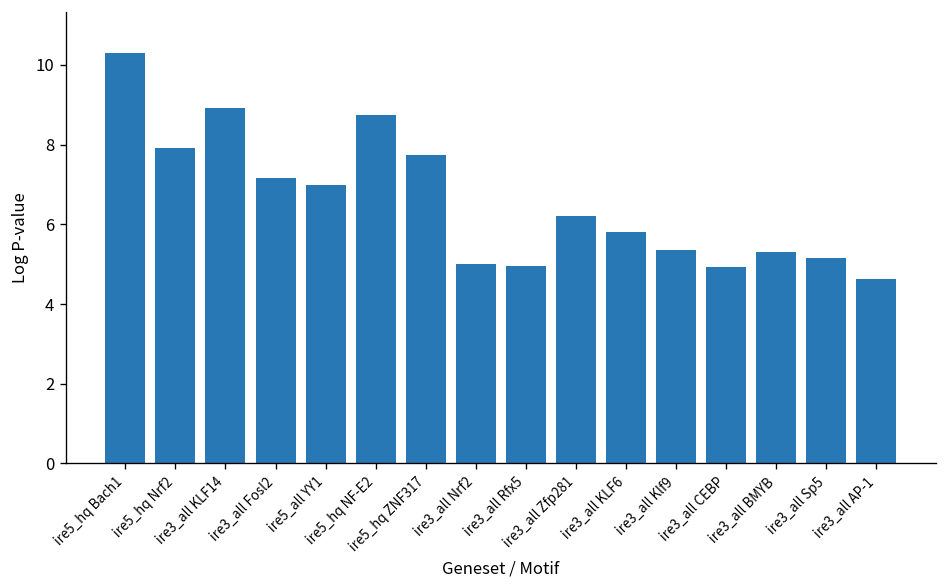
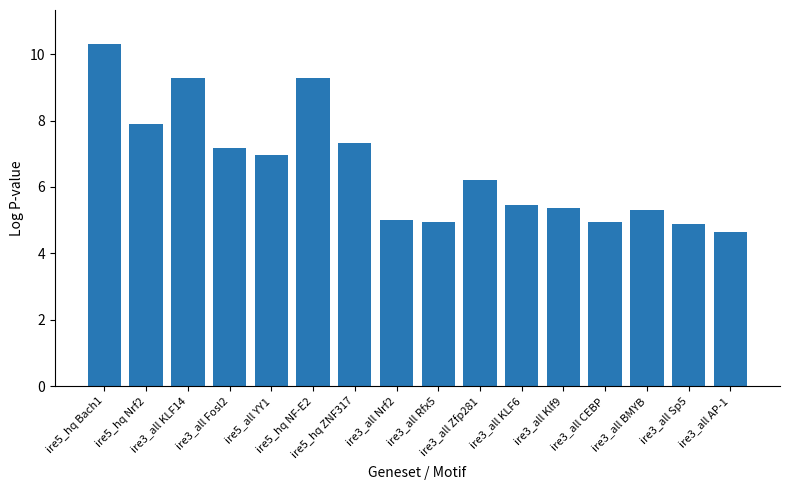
  {
    "ire5_hq Bach1": 10.3,
    "ire5_hq Nrf2": 7.9,
-   "ire3_all KLF14": 8.9,
+   "ire3_all KLF14": 9.3,
    "ire3_all Fosl2": 7.2,
    "ire5_all YY1": 7.0,
-   "ire5_hq NF-E2": 8.7,
-   "ire5_hq ZNF317": 7.7,
+   "ire5_hq NF-E2": 9.3,
+   "ire5_hq ZNF317": 7.3,
    "ire3_all Nrf2": 5.0,
    "ire3_all Rfx5": 5.0,
    "ire3_all Zfp281": 6.2,
-   "ire3_all KLF6": 5.8,
+   "ire3_all KLF6": 5.5,
    "ire3_all Klf9": 5.4,
    "ire3_all CEBP": 4.9,
    "ire3_all BMYB": 5.3,
-   "ire3_all Sp5": 5.1,
+   "ire3_all Sp5": 4.9,
    "ire3_all AP-1": 4.6
  }
